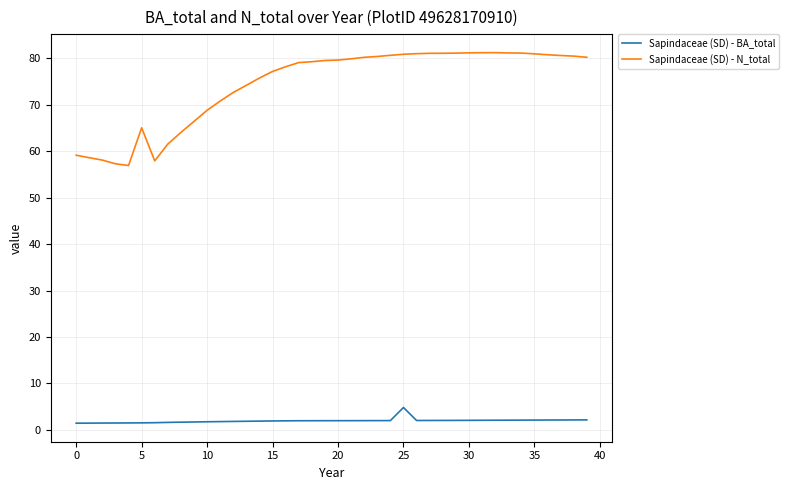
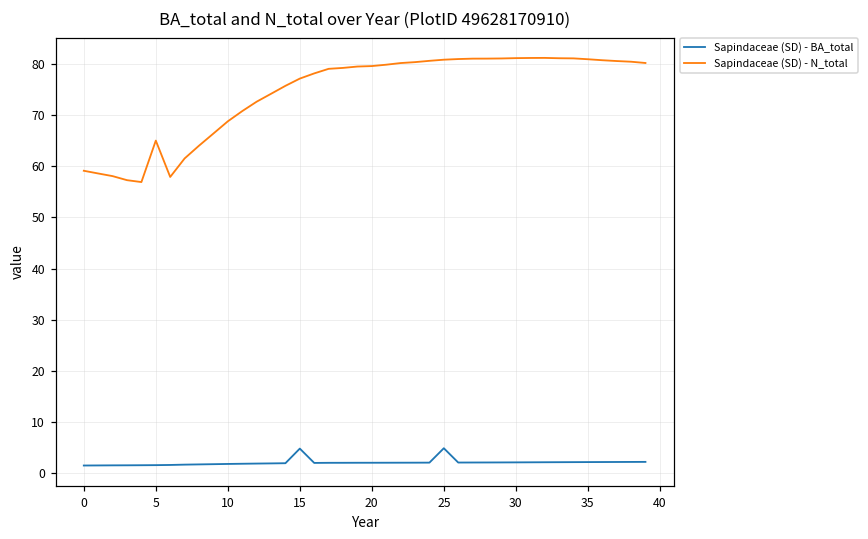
  {
    "Sapindaceae (SD) - BA_total": {
      "0": 1,
      "5": 2,
      "10": 2,
-     "15": 2,
+     "15": 5,
      "20": 2,
      "25": 5,
      "30": 2,
      "35": 2
    },
    "Sapindaceae (SD) - N_total": {
      "0": 59,
      "5": 65,
      "10": 69,
      "15": 77,
      "20": 80,
      "25": 81,
      "30": 81,
      "35": 81
    }
  }
